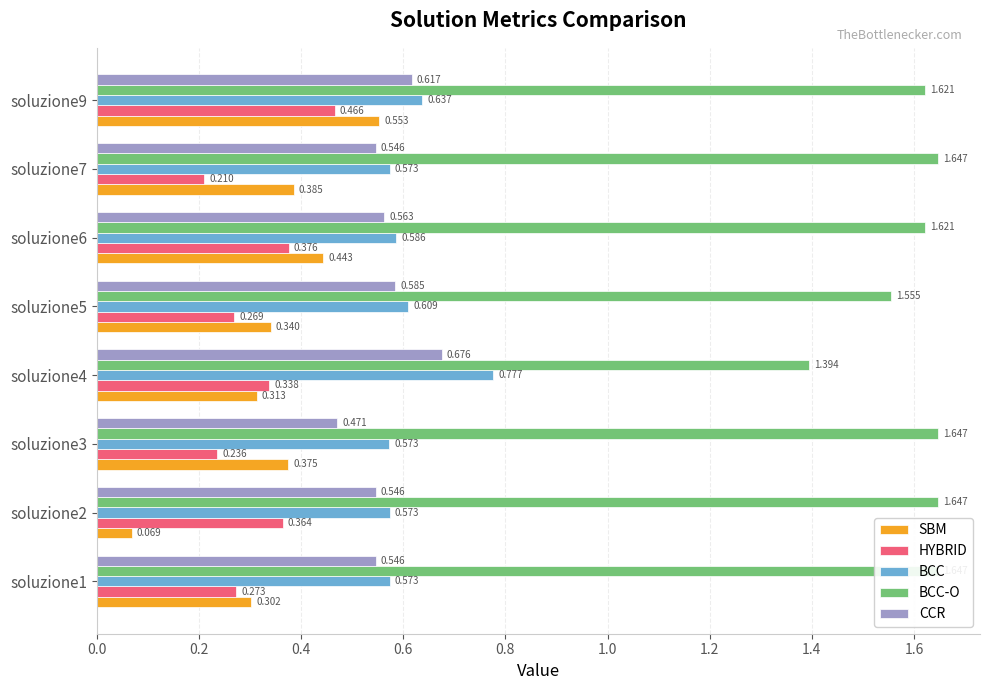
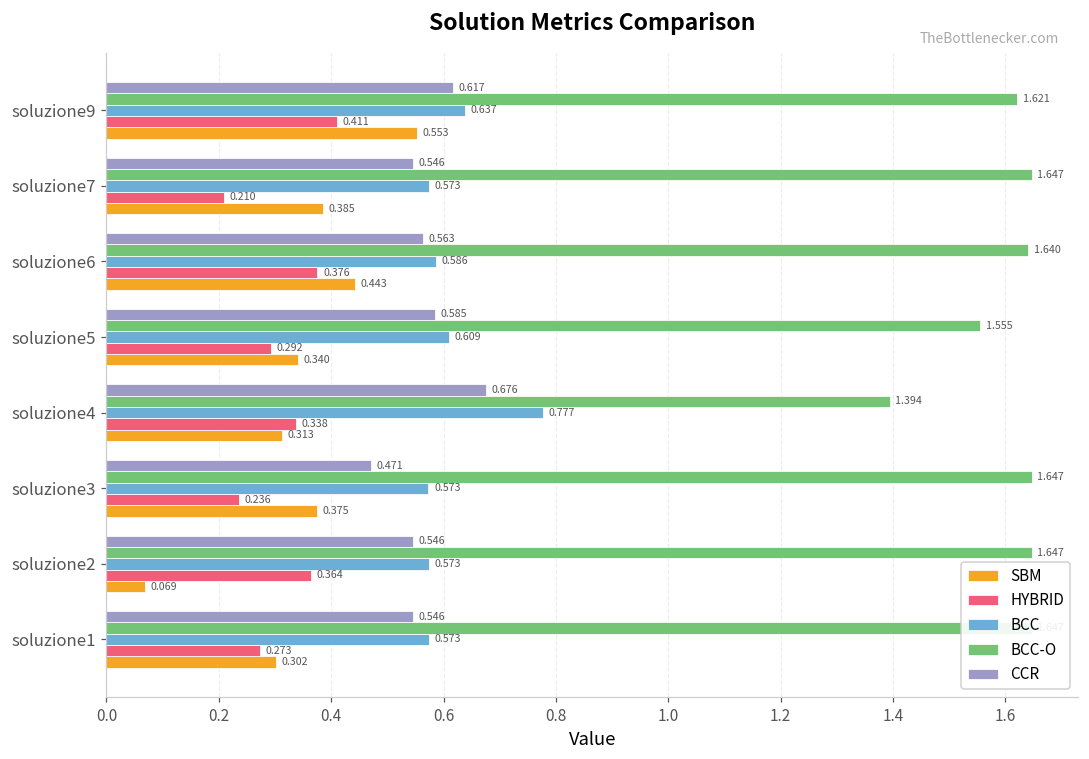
  {
    "SBM": {
      "soluzione9": 0.553,
      "soluzione7": 0.385,
      "soluzione6": 0.443,
      "soluzione5": 0.340,
      "soluzione4": 0.313,
      "soluzione3": 0.375,
      "soluzione2": 0.069,
      "soluzione1": 0.302
    },
    "HYBRID": {
-     "soluzione9": 0.466,
+     "soluzione9": 0.411,
      "soluzione7": 0.210,
      "soluzione6": 0.376,
-     "soluzione5": 0.269,
+     "soluzione5": 0.292,
      "soluzione4": 0.338,
      "soluzione3": 0.236,
      "soluzione2": 0.364,
      "soluzione1": 0.273
    },
    "BCC-O": {
      "soluzione9": 1.621,
      "soluzione7": 1.647,
-     "soluzione6": 1.621,
+     "soluzione6": 1.640,
      "soluzione5": 1.555,
      "soluzione4": 1.394,
      "soluzione3": 1.647,
      "soluzione2": 1.647
    }
  }
